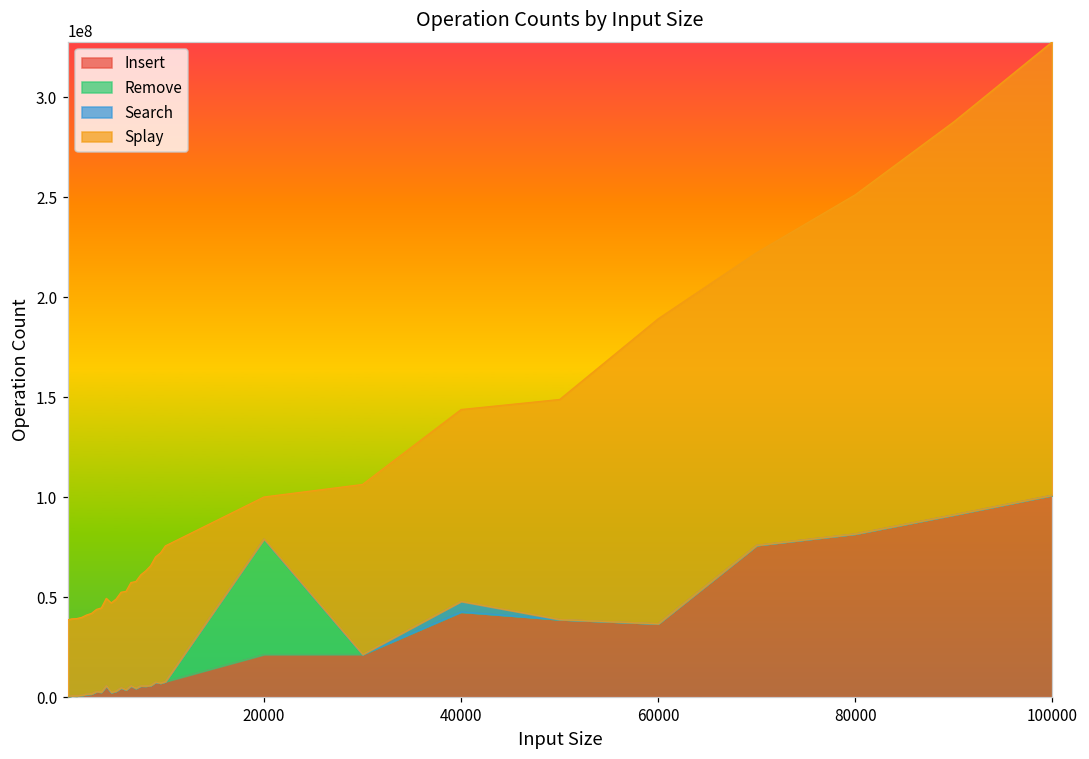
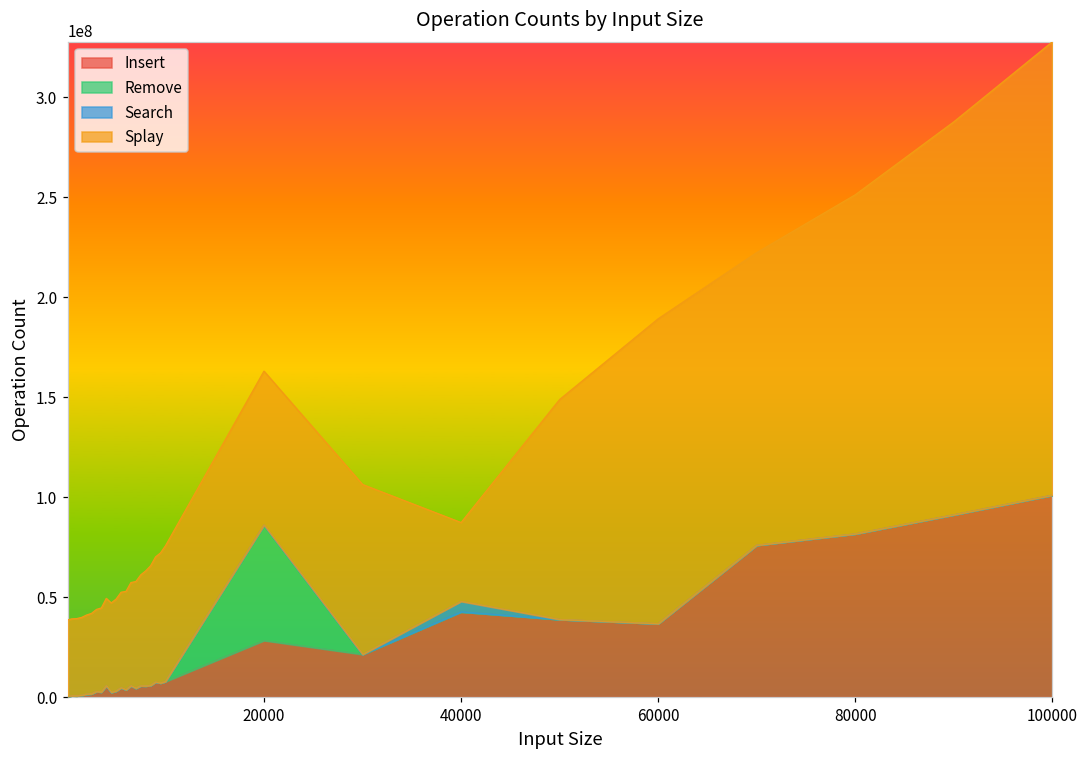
  {
    "Insert": {
-     "20000": 21000000
+     "20000": 28000000
    },
    "Search": {
      "40000": 5000000
    },
    "Splay": {
-     "20000": 21000000,
-     "40000": 96000000,
+     "20000": 77000000,
+     "40000": 39000000,
      "60000": 152000000,
      "80000": 170000000,
      "100000": 227000000
    }
  }
